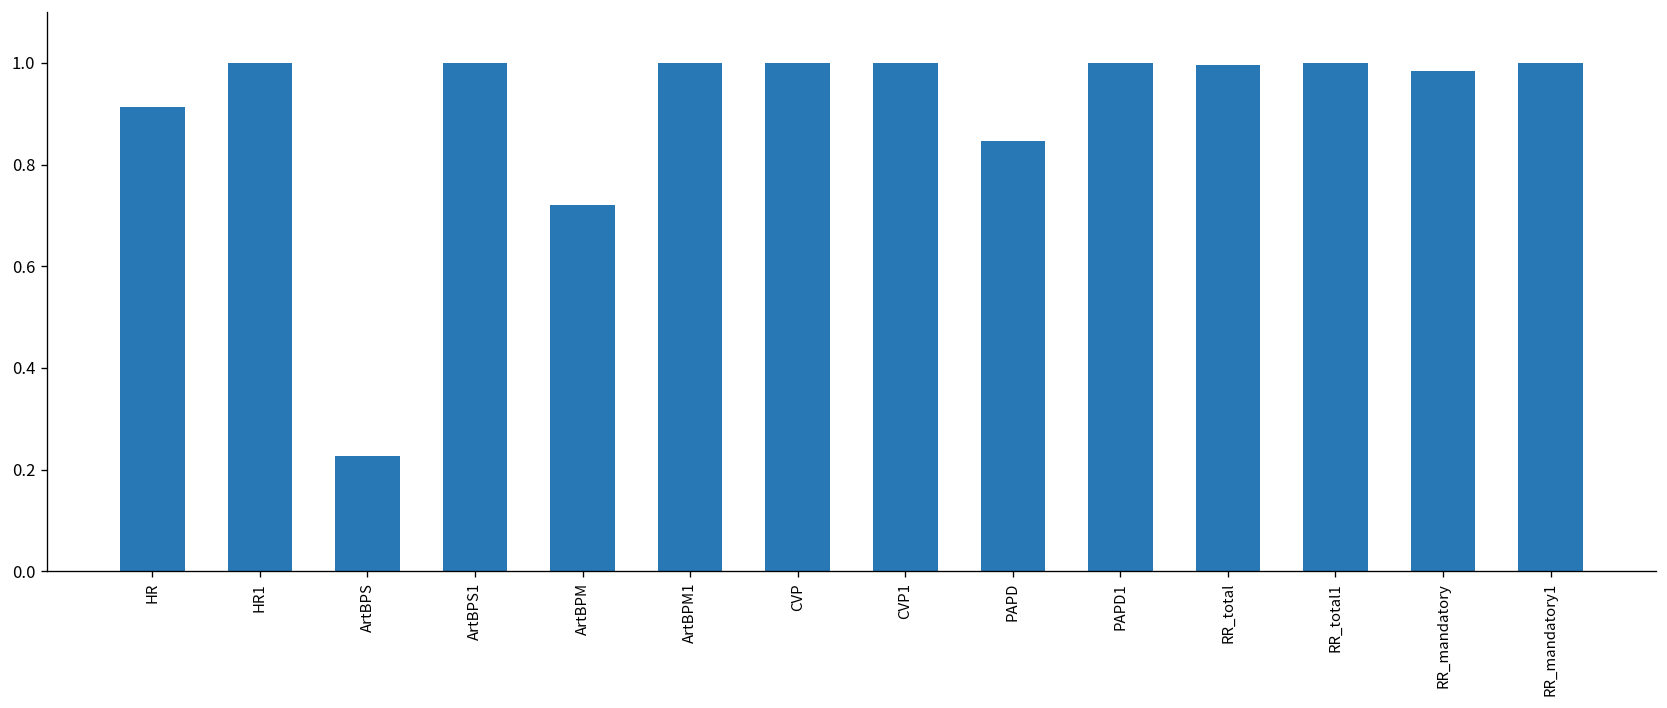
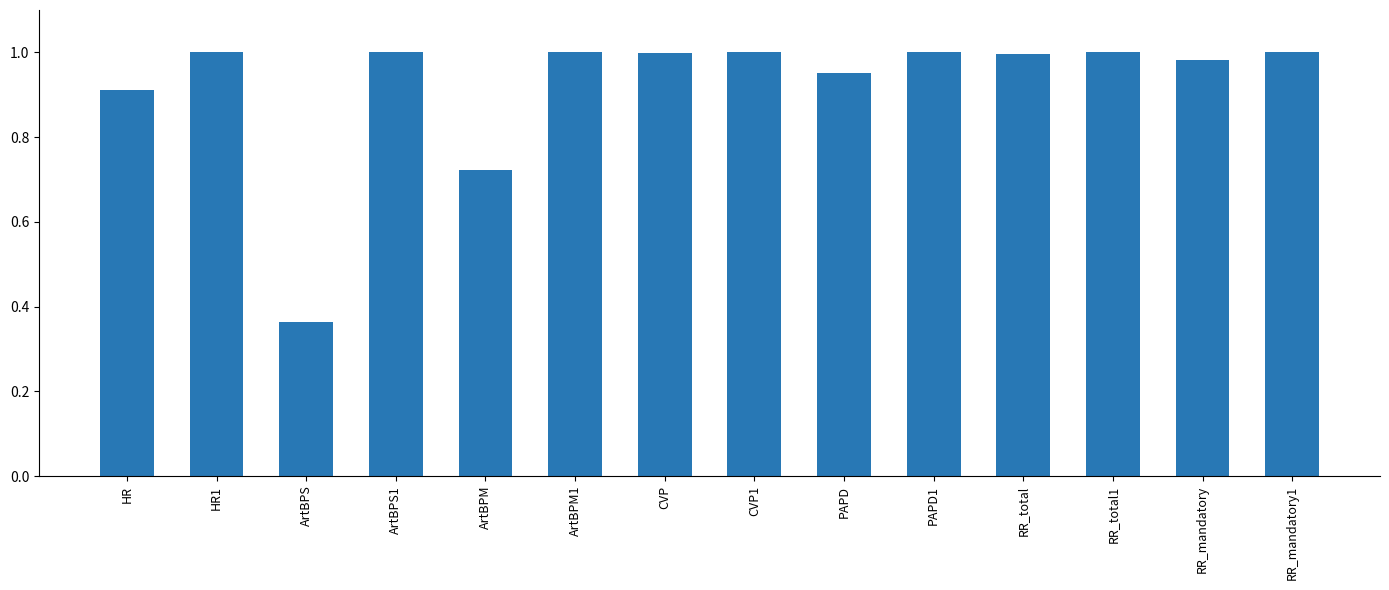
  {
    "HR": 0.91,
    "HR1": 1.00,
-   "ArtBPS": 0.23,
+   "ArtBPS": 0.36,
    "ArtBPS1": 1.00,
    "ArtBPM": 0.72,
    "ArtBPM1": 1.00,
    "CVP": 1.00,
    "CVP1": 1.00,
-   "PAPD": 0.85,
+   "PAPD": 0.95,
    "PAPD1": 1.00,
    "RR_total": 1.00,
    "RR_total1": 1.00,
    "RR_mandatory": 0.98,
    "RR_mandatory1": 1.00
  }
